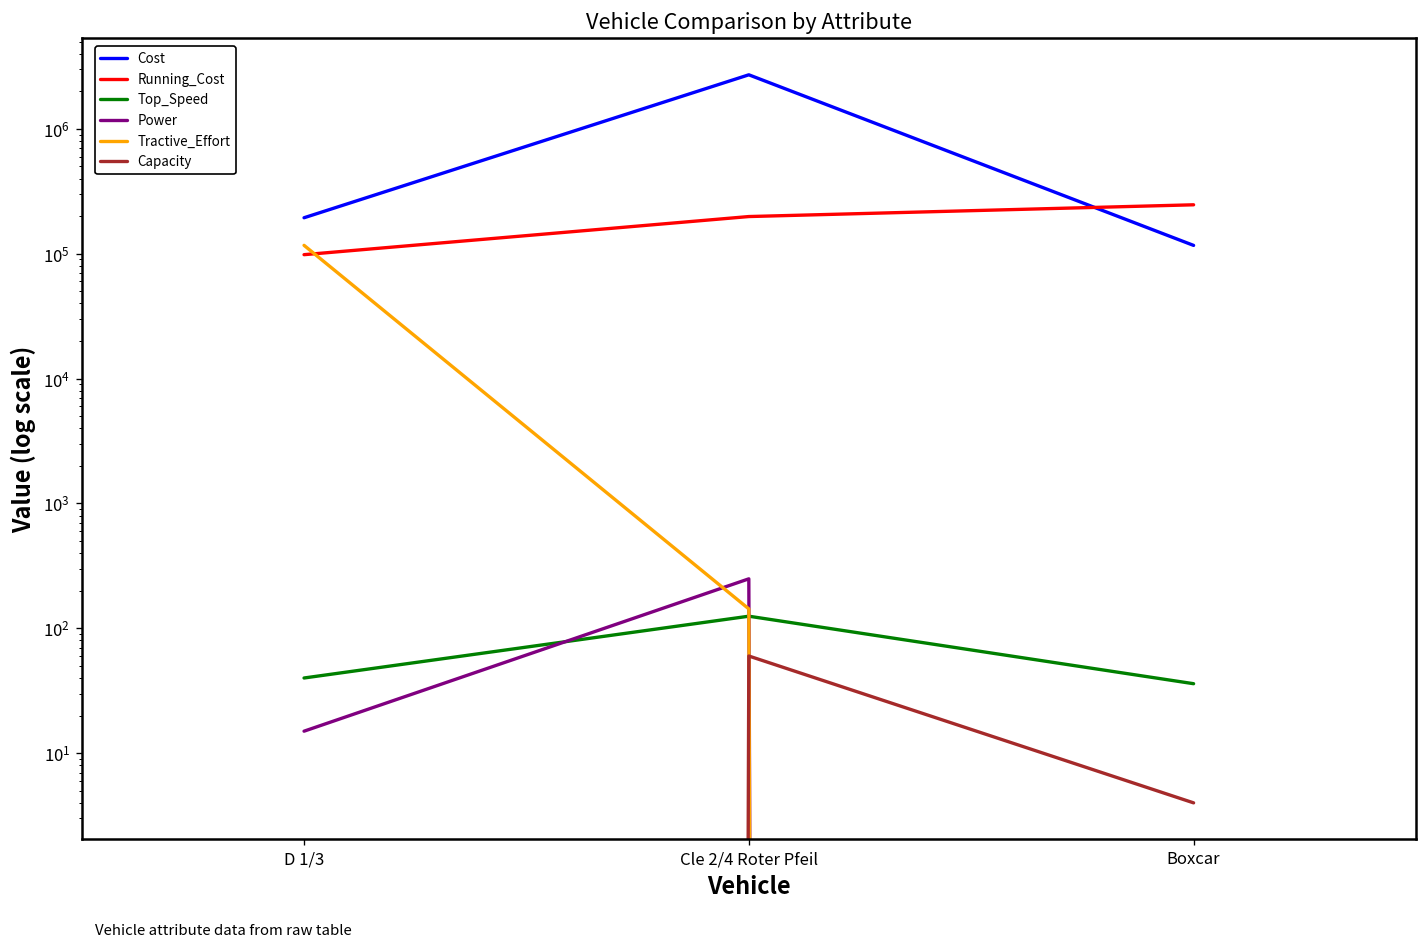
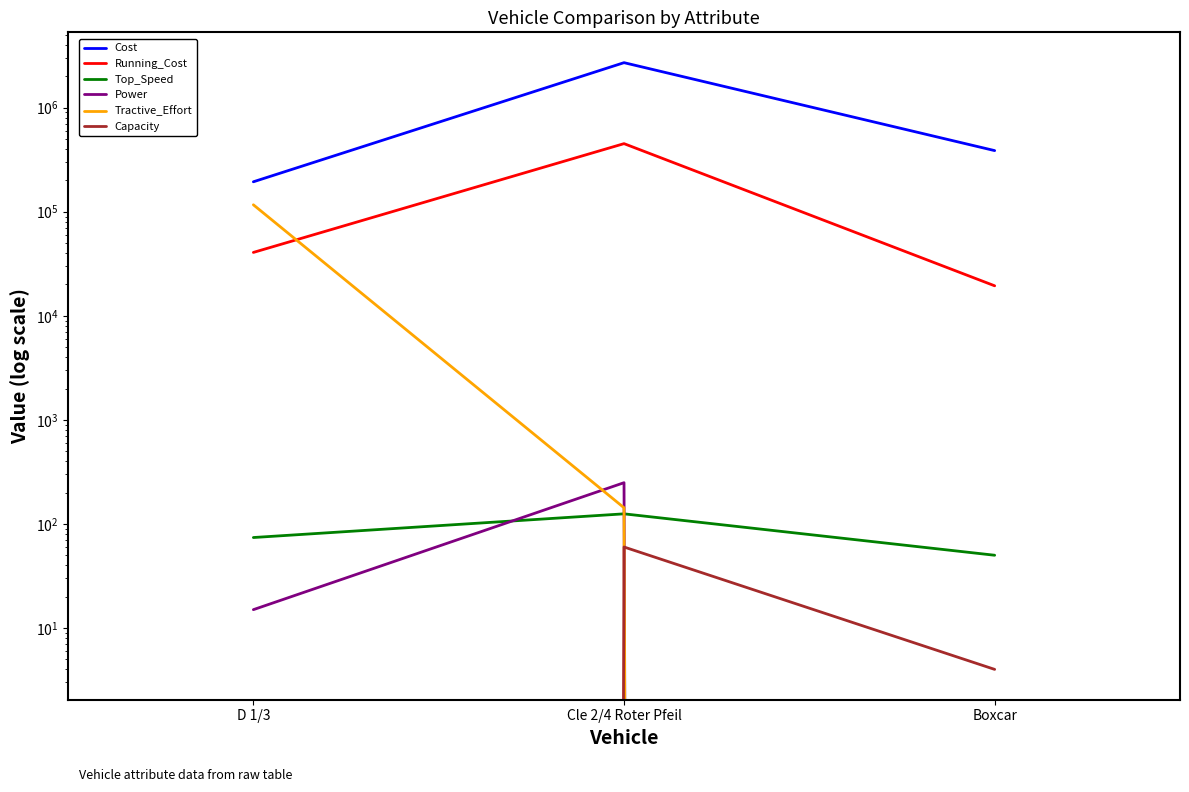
  {
    "Cost": {
      "D 1/3": 190000,
      "Cle 2/4 Roter Pfeil": 2700000,
-     "Boxcar": 120000
+     "Boxcar": 390000
    },
    "Running_Cost": {
-     "D 1/3": 100000,
-     "Cle 2/4 Roter Pfeil": 200000,
-     "Boxcar": 250000
+     "D 1/3": 41000,
+     "Cle 2/4 Roter Pfeil": 450000,
+     "Boxcar": 19000
    },
    "Top_Speed": {
-     "D 1/3": 40,
+     "D 1/3": 70,
      "Cle 2/4 Roter Pfeil": 130,
-     "Boxcar": 36
+     "Boxcar": 50
    },
    "Power": {
      "D 1/3": 15,
      "Cle 2/4 Roter Pfeil": 250
    },
    "Tractive_Effort": {
      "D 1/3": 120000,
      "Cle 2/4 Roter Pfeil": 140
    },
    "Capacity": {
      "Cle 2/4 Roter Pfeil": 60,
      "Boxcar": 4
    }
  }
